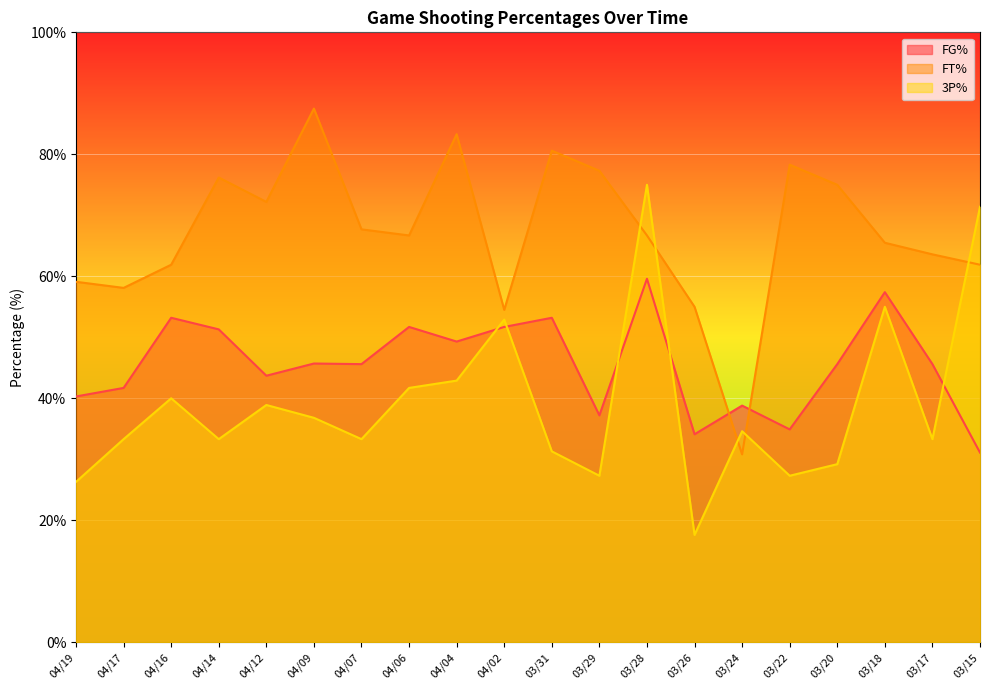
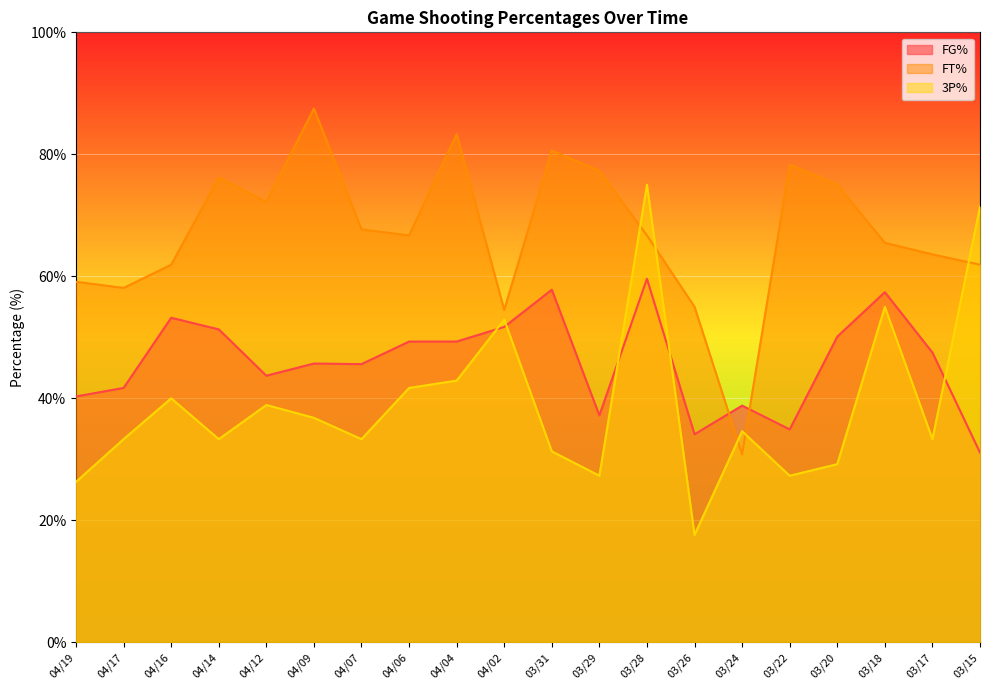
  {
    "FG%": {
      "04/19": "40%",
      "04/17": "42%",
      "04/16": "53%",
      "04/14": "51%",
      "04/12": "44%",
      "04/09": "46%",
      "04/07": "46%",
-     "04/06": "52%",
+     "04/06": "49%",
      "04/04": "49%",
      "04/02": "52%",
-     "03/31": "53%",
+     "03/31": "58%",
      "03/29": "37%",
      "03/28": "60%",
      "03/26": "34%",
      "03/24": "39%",
      "03/22": "35%",
-     "03/20": "46%",
+     "03/20": "50%",
      "03/18": "57%",
-     "03/17": "46%",
+     "03/17": "48%",
      "03/15": "31%"
    }
  }
